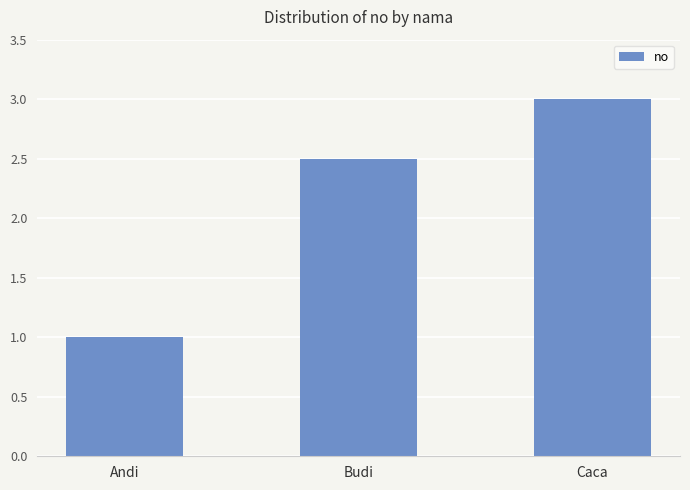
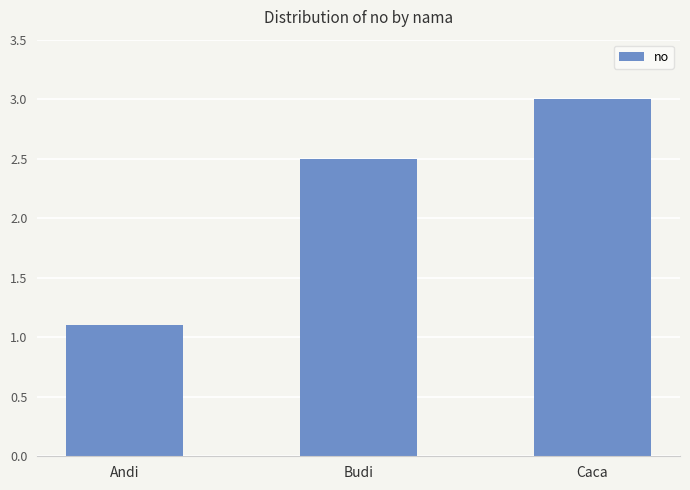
  {
-   "Andi": 1.0,
+   "Andi": 1.1,
    "Budi": 2.5,
    "Caca": 3.0
  }
